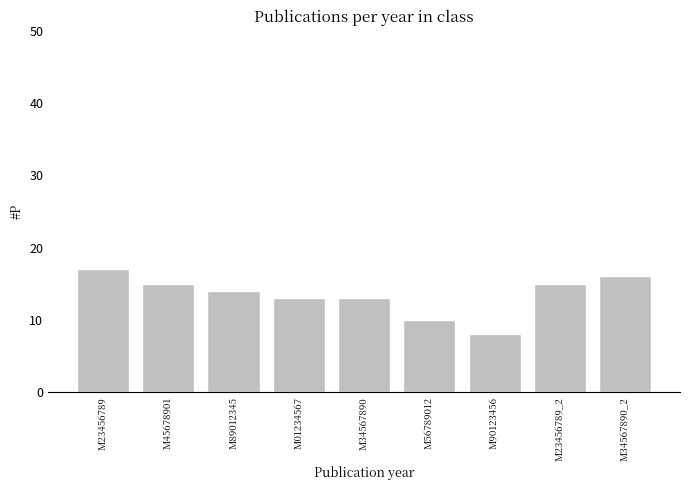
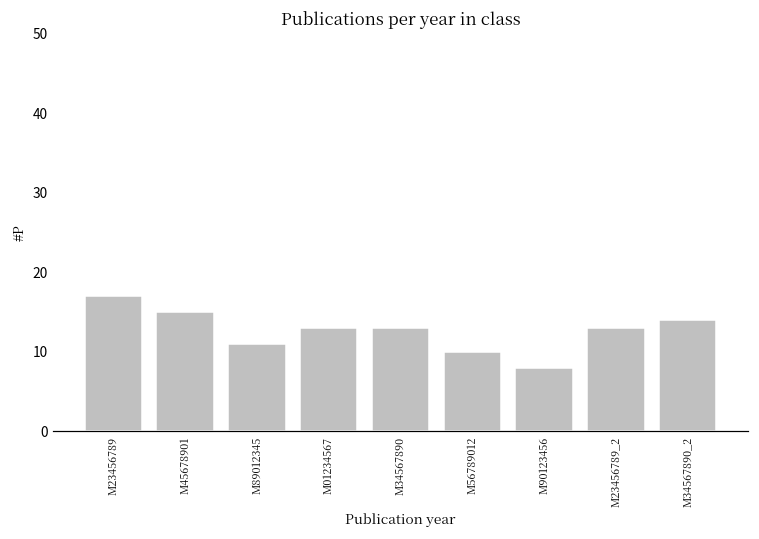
  {
    "M23456789": 17,
    "M45678901": 15,
-   "M89012345": 14,
+   "M89012345": 11,
    "M01234567": 13,
    "M34567890": 13,
    "M56789012": 10,
    "M90123456": 8,
-   "M23456789_2": 15,
-   "M34567890_2": 16
+   "M23456789_2": 13,
+   "M34567890_2": 14
  }
